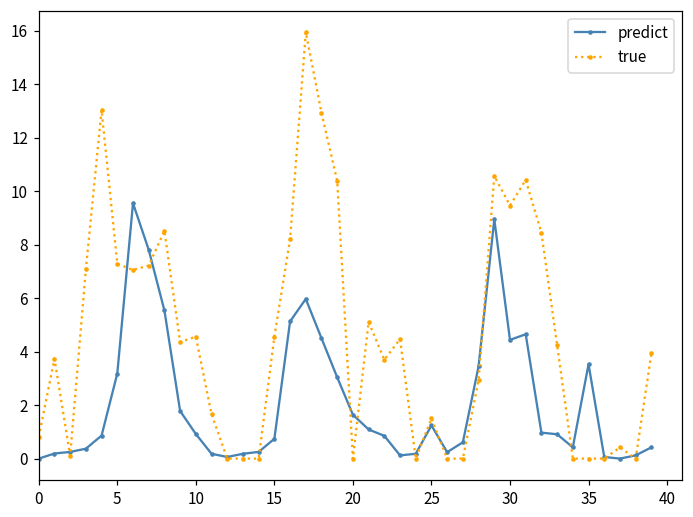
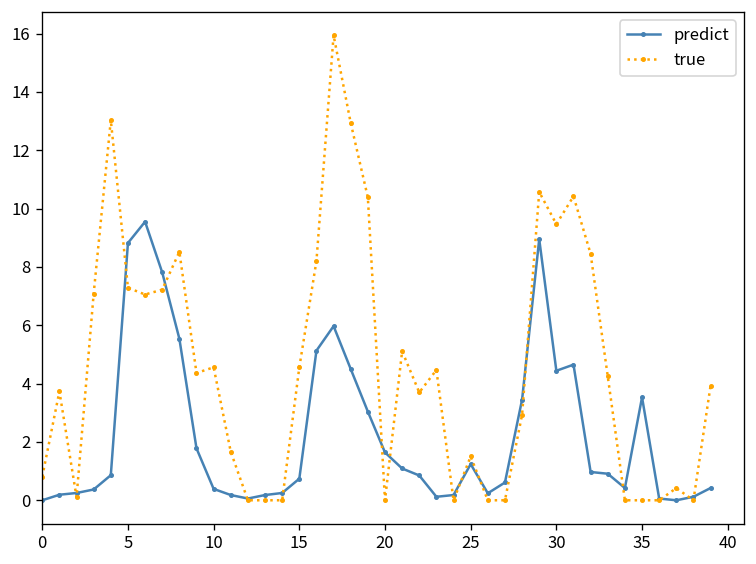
  {
    "predict": {
      "0": 0.0,
-     "5": 3.2,
-     "10": 0.9,
+     "5": 8.8,
+     "10": 0.4,
      "15": 0.7,
      "20": 1.6,
      "25": 1.2,
      "30": 4.4,
      "35": 3.5
    },
    "true": {
      "0": 0.8,
      "5": 7.3,
      "10": 4.6,
      "15": 4.6,
      "20": 0.0,
      "25": 1.5,
      "30": 9.5,
      "35": 0.0
    }
  }
